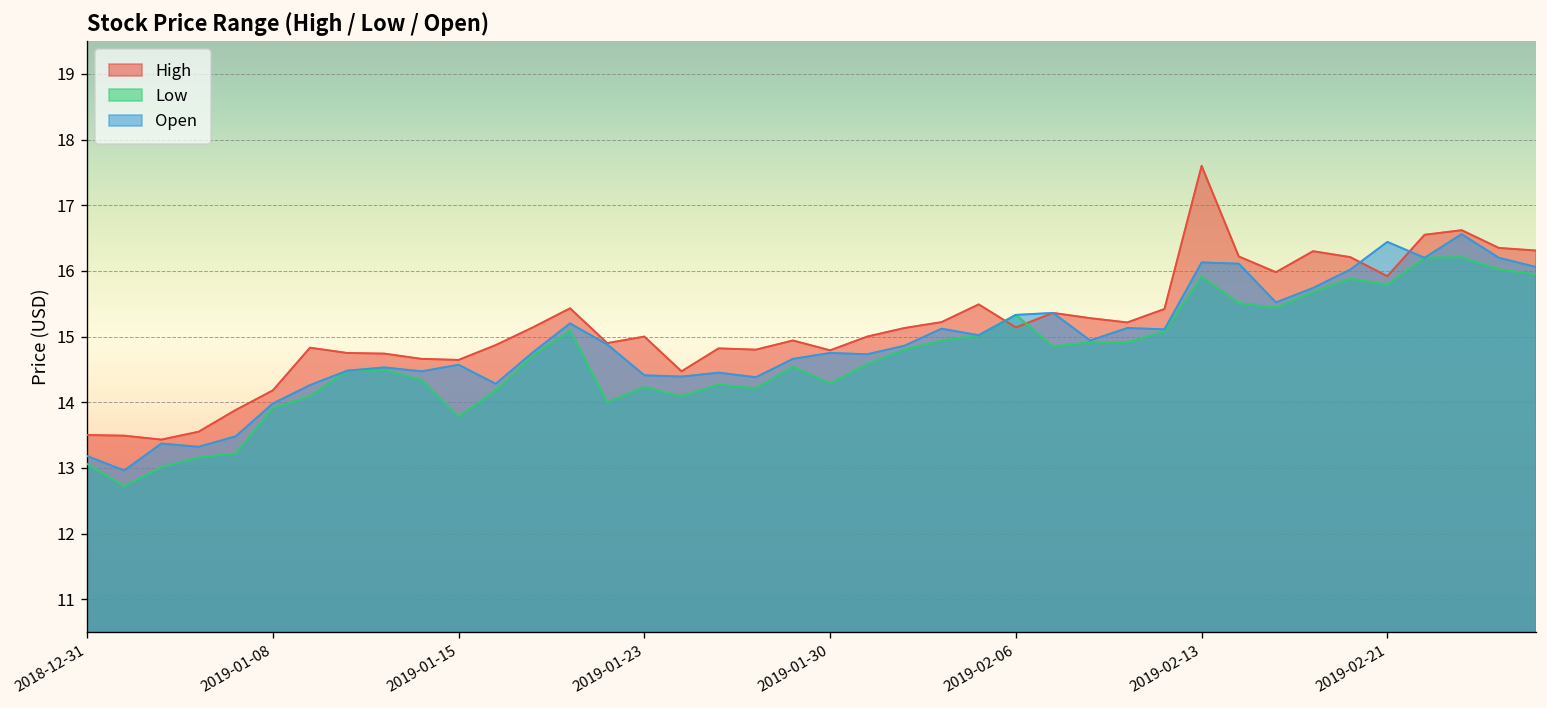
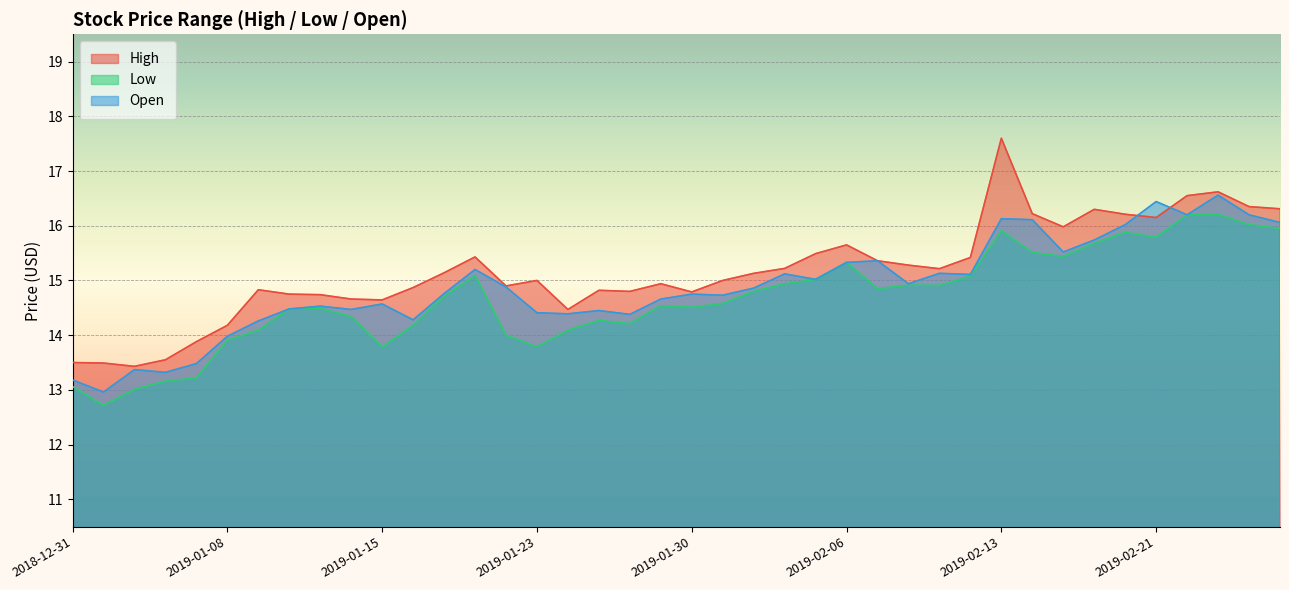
  {
    "High": {
      "2018-12-31": 13.5,
      "2019-01-08": 14.2,
      "2019-01-15": 14.6,
      "2019-01-23": 15.0,
-     "2019-02-06": 15.1,
+     "2019-02-06": 15.6,
      "2019-02-13": 17.6,
-     "2019-02-21": 15.9
+     "2019-02-21": 16.1
    },
    "Low": {
      "2018-12-31": 13.1,
      "2019-01-08": 13.9,
      "2019-01-15": 13.8,
-     "2019-01-23": 14.2,
-     "2019-01-30": 14.3,
+     "2019-01-23": 13.8,
+     "2019-01-30": 14.5,
      "2019-02-13": 15.9,
      "2019-02-21": 15.8
    },
    "Open": {
      "2018-12-31": 13.2,
      "2019-01-08": 14.0,
      "2019-01-15": 14.6,
      "2019-01-23": 14.4,
      "2019-02-13": 16.1,
      "2019-02-21": 16.4
    }
  }
